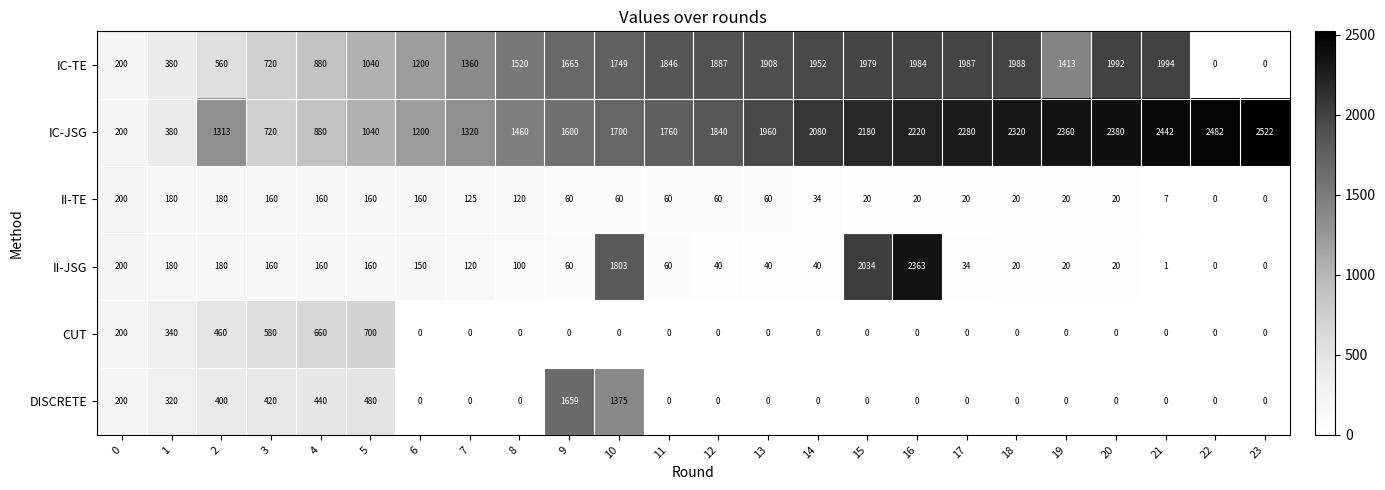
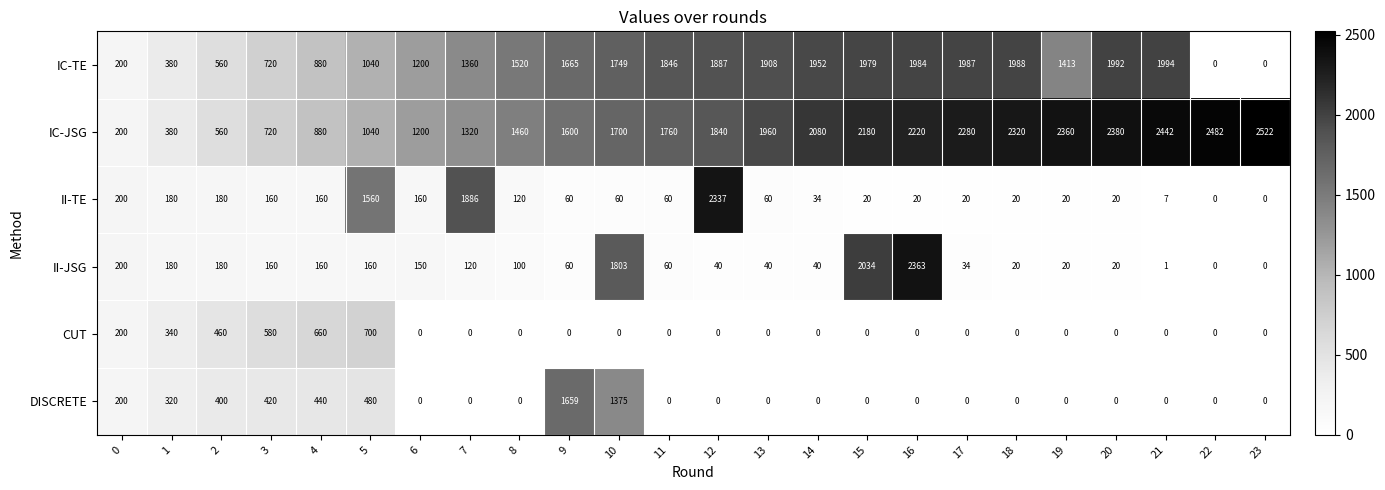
  {
    "IC-TE": {
      "0": 200,
      "1": 380,
      "2": 560,
      "3": 720,
      "4": 880,
      "5": 1040,
      "6": 1200,
      "7": 1360,
      "8": 1520,
      "9": 1665,
      "10": 1749,
      "11": 1846,
      "12": 1887,
      "13": 1908,
      "14": 1952,
      "15": 1979,
      "16": 1984,
      "17": 1987,
      "18": 1988,
      "19": 1413,
      "20": 1992,
      "21": 1994,
      "22": 0,
      "23": 0
    },
    "IC-JSG": {
      "0": 200,
      "1": 380,
-     "2": 1313,
+     "2": 560,
      "3": 720,
      "4": 880,
      "5": 1040,
      "6": 1200,
      "7": 1320,
      "8": 1460,
      "9": 1600,
      "10": 1700,
      "11": 1760,
      "12": 1840,
      "13": 1960,
      "14": 2080,
      "15": 2180,
      "16": 2220,
      "17": 2280,
      "18": 2320,
      "19": 2360,
      "20": 2380,
      "21": 2442,
      "22": 2482,
      "23": 2522
    },
    "II-TE": {
      "0": 200,
      "1": 180,
      "2": 180,
      "3": 160,
      "4": 160,
-     "5": 160,
+     "5": 1560,
      "6": 160,
-     "7": 125,
+     "7": 1886,
      "8": 120,
      "9": 60,
      "10": 60,
      "11": 60,
-     "12": 60,
+     "12": 2337,
      "13": 60,
      "14": 34,
      "15": 20,
      "16": 20,
      "17": 20,
      "18": 20,
      "19": 20,
      "20": 20,
      "21": 7,
      "22": 0,
      "23": 0
    },
    "II-JSG": {
      "0": 200,
      "1": 180,
      "2": 180,
      "3": 160,
      "4": 160,
      "5": 160,
      "6": 150,
      "7": 120,
      "8": 100,
      "9": 60,
      "10": 1803,
      "11": 60,
      "12": 40,
      "13": 40,
      "14": 40,
      "15": 2034,
      "16": 2363,
      "17": 34,
      "18": 20,
      "19": 20,
      "20": 20,
      "21": 1,
      "22": 0,
      "23": 0
    },
    "CUT": {
      "0": 200,
      "1": 340,
      "2": 460,
      "3": 580,
      "4": 660,
      "5": 700,
      "6": 0,
      "7": 0,
      "8": 0,
      "9": 0,
      "10": 0,
      "11": 0,
      "12": 0,
      "13": 0,
      "14": 0,
      "15": 0,
      "16": 0,
      "17": 0,
      "18": 0,
      "19": 0,
      "20": 0,
      "21": 0,
      "22": 0,
      "23": 0
    },
    "DISCRETE": {
      "0": 200,
      "1": 320,
      "2": 400,
      "3": 420,
      "4": 440,
      "5": 480,
      "6": 0,
      "7": 0,
      "8": 0,
      "9": 1659,
      "10": 1375,
      "11": 0,
      "12": 0,
      "13": 0,
      "14": 0,
      "15": 0,
      "16": 0,
      "17": 0,
      "18": 0,
      "19": 0,
      "20": 0,
      "21": 0,
      "22": 0,
      "23": 0
    }
  }
